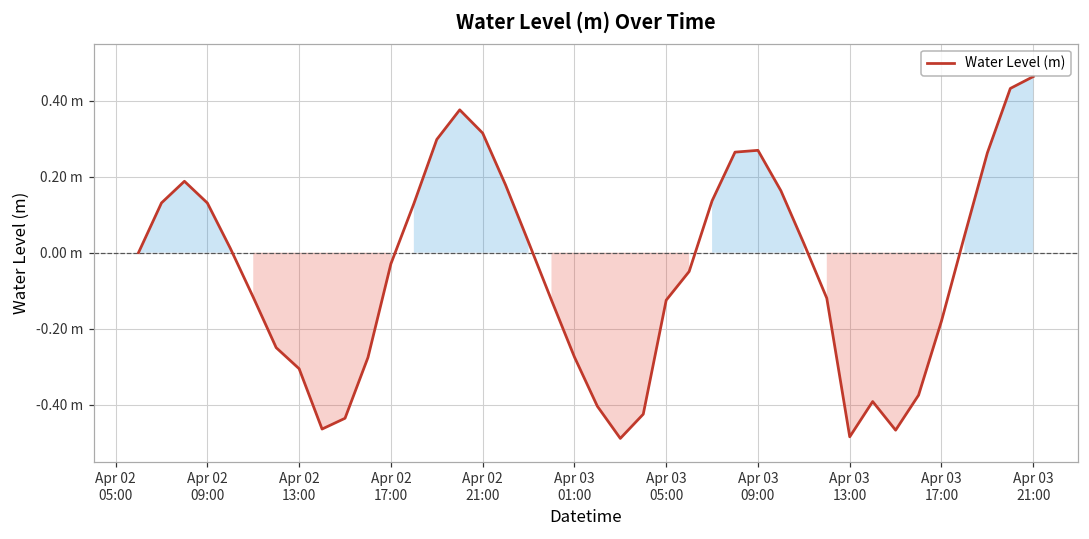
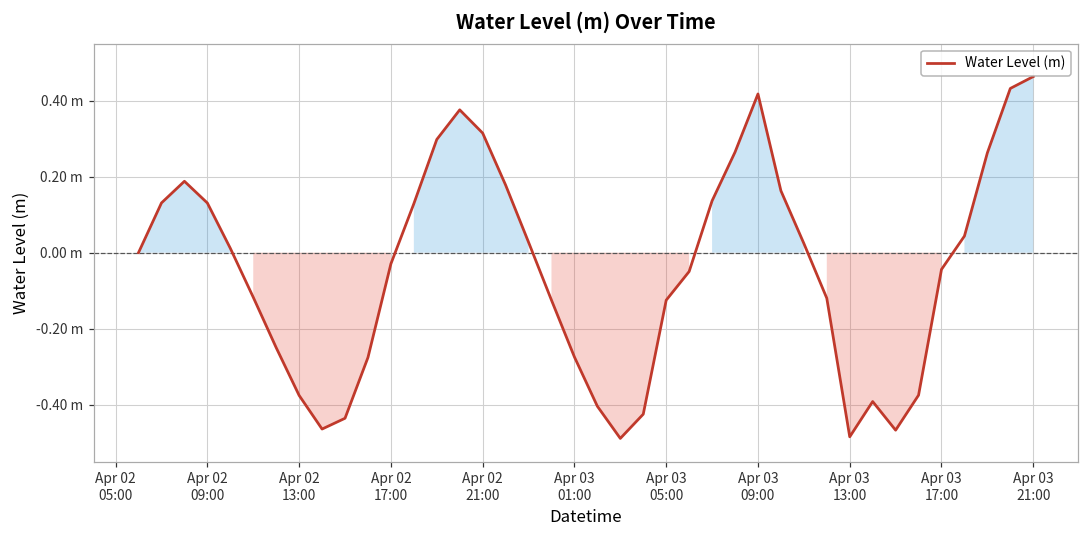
  {
    "Apr 02 09:00": "0.13 m",
-   "Apr 02 13:00": "-0.31 m",
+   "Apr 02 13:00": "-0.38 m",
    "Apr 02 17:00": "-0.03 m",
    "Apr 02 21:00": "0.31 m",
    "Apr 03 01:00": "-0.27 m",
    "Apr 03 05:00": "-0.12 m",
-   "Apr 03 09:00": "0.27 m",
+   "Apr 03 09:00": "0.42 m",
    "Apr 03 13:00": "-0.48 m",
-   "Apr 03 17:00": "-0.18 m",
+   "Apr 03 17:00": "-0.04 m",
    "Apr 03 21:00": "0.46 m"
  }
